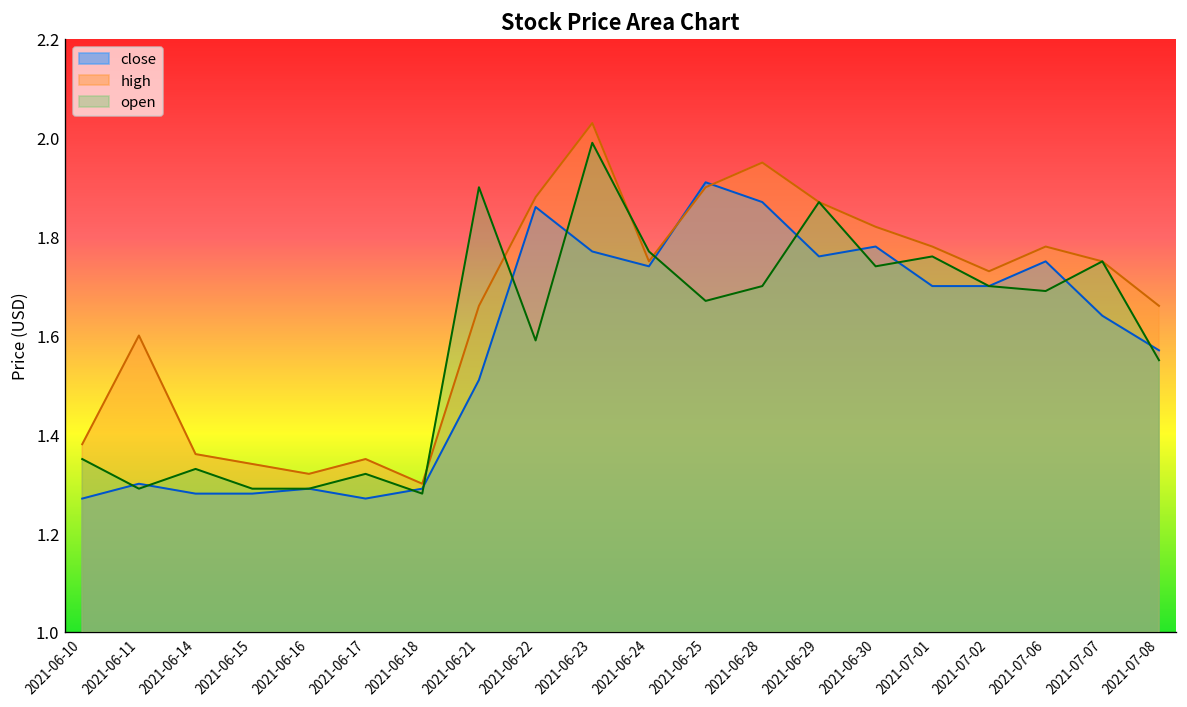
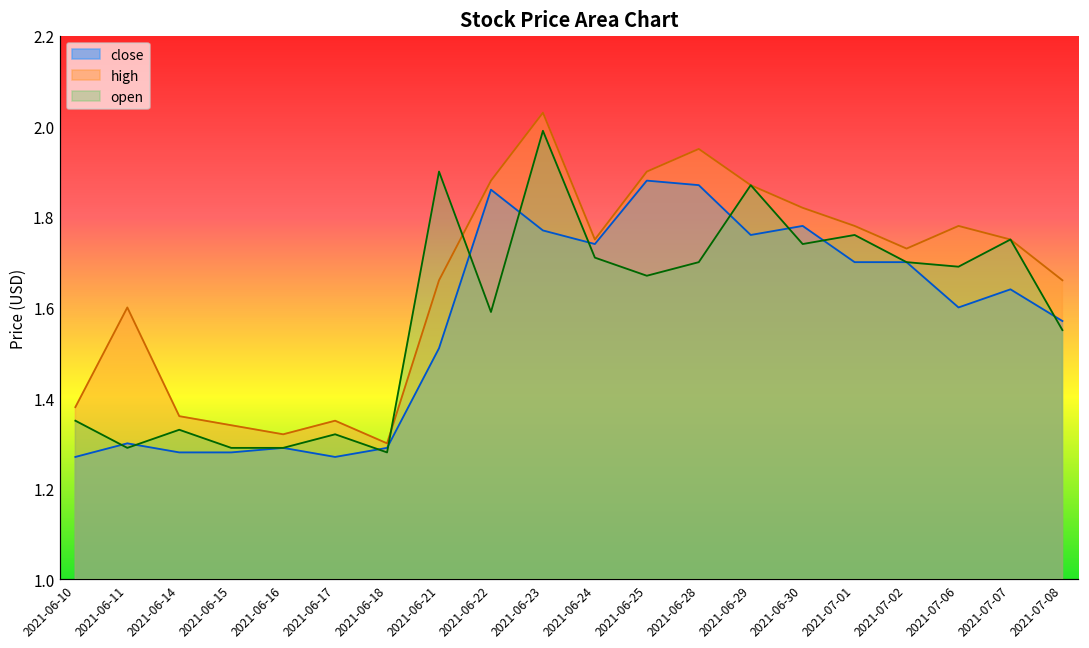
  {
    "close": {
      "2021-06-10": 1.27,
      "2021-06-11": 1.30,
      "2021-06-14": 1.28,
      "2021-06-15": 1.28,
      "2021-06-17": 1.27,
      "2021-06-18": 1.29,
      "2021-06-21": 1.51,
      "2021-06-22": 1.86,
      "2021-06-23": 1.77,
      "2021-06-24": 1.74,
-     "2021-06-25": 1.91,
+     "2021-06-25": 1.88,
      "2021-06-28": 1.87,
      "2021-06-29": 1.76,
      "2021-06-30": 1.78,
      "2021-07-01": 1.70,
-     "2021-07-06": 1.75,
+     "2021-07-06": 1.60,
      "2021-07-07": 1.64,
      "2021-07-08": 1.57
    },
    "high": {
      "2021-06-10": 1.38,
      "2021-06-11": 1.60,
      "2021-06-14": 1.36,
      "2021-06-15": 1.34,
      "2021-06-16": 1.32,
      "2021-06-17": 1.35,
      "2021-06-18": 1.30,
      "2021-06-21": 1.66,
      "2021-06-22": 1.88,
      "2021-06-23": 2.03,
      "2021-06-24": 1.75,
      "2021-06-25": 1.90,
      "2021-06-28": 1.95,
      "2021-06-30": 1.82,
      "2021-07-01": 1.78,
      "2021-07-02": 1.73,
      "2021-07-06": 1.78,
      "2021-07-08": 1.66
    },
    "open": {
      "2021-06-10": 1.35,
      "2021-06-11": 1.29,
      "2021-06-14": 1.33,
      "2021-06-15": 1.29,
      "2021-06-17": 1.32,
      "2021-06-18": 1.28,
      "2021-06-21": 1.90,
      "2021-06-22": 1.59,
      "2021-06-23": 1.99,
-     "2021-06-24": 1.77,
+     "2021-06-24": 1.71,
      "2021-06-25": 1.67,
      "2021-06-28": 1.70,
      "2021-06-30": 1.74,
      "2021-07-01": 1.76,
      "2021-07-06": 1.69,
      "2021-07-08": 1.55
    }
  }
